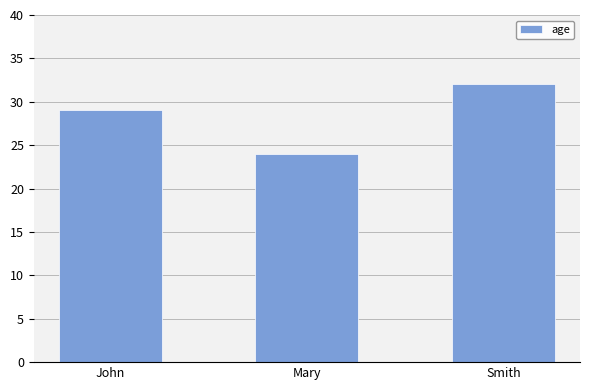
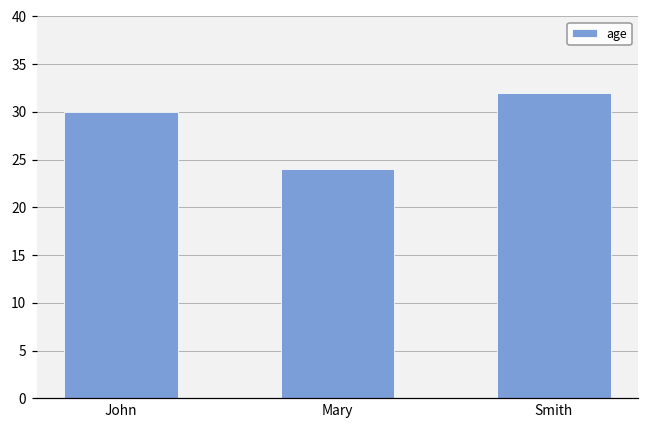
  {
-   "John": 29,
+   "John": 30,
    "Mary": 24,
    "Smith": 32
  }
